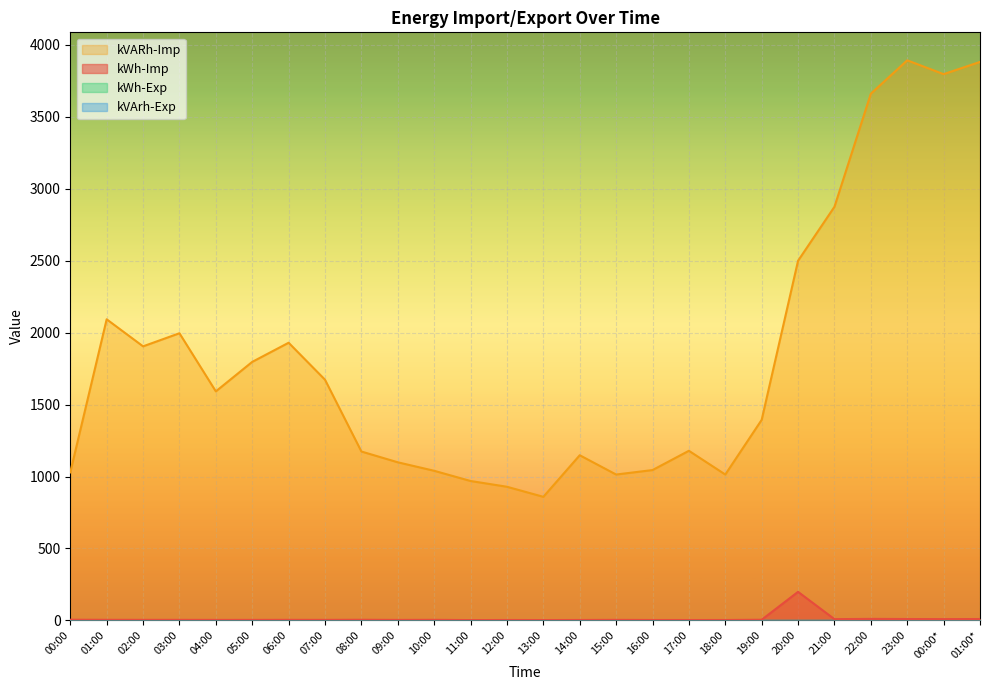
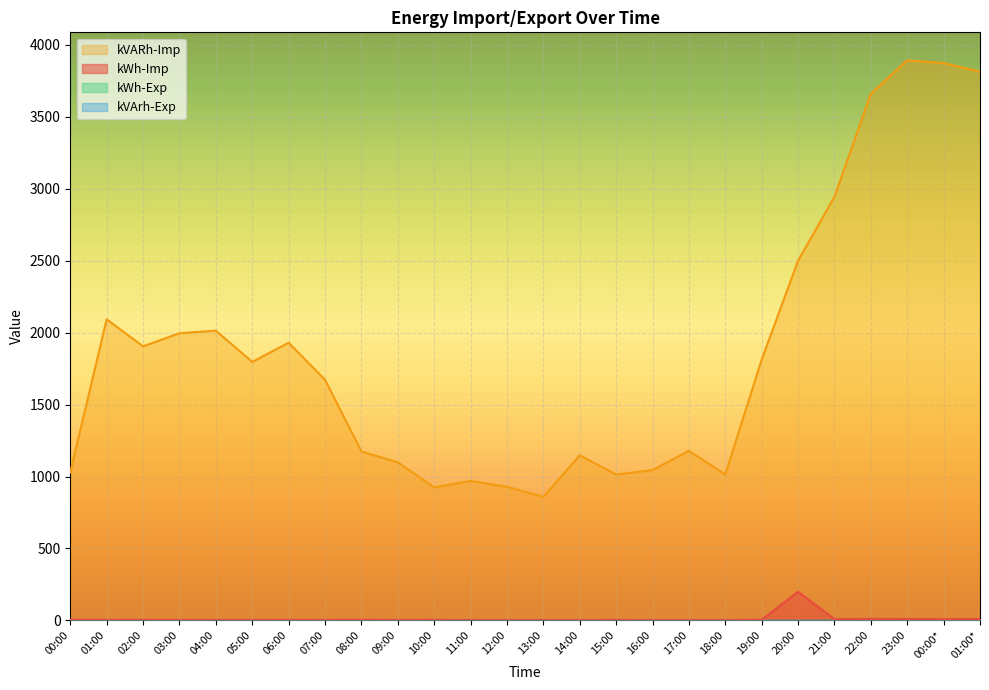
  {
    "kVARh-Imp": {
      "00:00": 1030,
      "01:00": 2090,
      "02:00": 1910,
      "03:00": 2000,
-     "04:00": 1590,
+     "04:00": 2010,
      "05:00": 1800,
      "06:00": 1930,
      "07:00": 1670,
      "08:00": 1170,
      "09:00": 1100,
-     "10:00": 1040,
+     "10:00": 930,
      "11:00": 970,
      "12:00": 930,
      "13:00": 860,
      "14:00": 1150,
      "15:00": 1010,
      "16:00": 1050,
      "17:00": 1180,
      "18:00": 1010,
-     "19:00": 1390,
+     "19:00": 1810,
      "20:00": 2500,
-     "21:00": 2880,
+     "21:00": 2950,
      "22:00": 3660,
      "23:00": 3890,
-     "00:00*": 3800,
-     "01:00*": 3880
+     "00:00*": 3870,
+     "01:00*": 3810
    },
    "kWh-Imp": {
      "20:00": 200
    },
    "kVArh-Exp": {
      "20:00": 0
    }
  }
